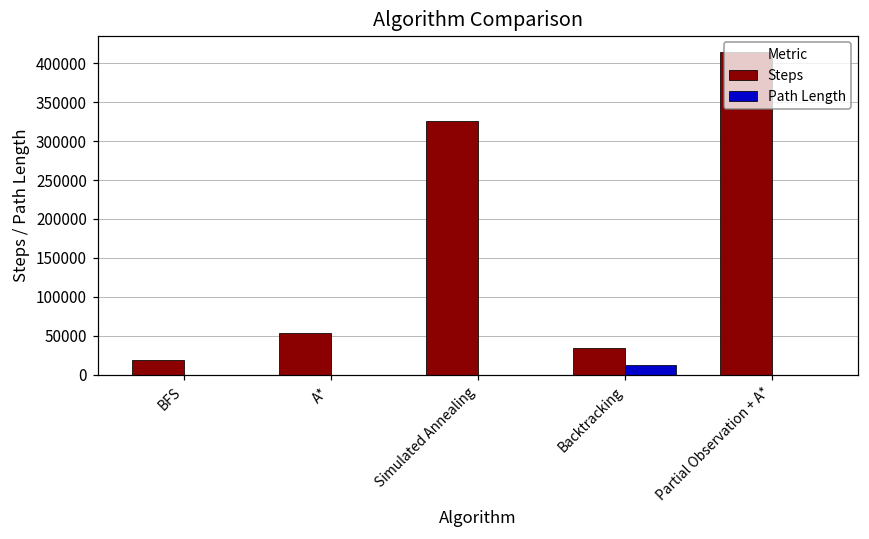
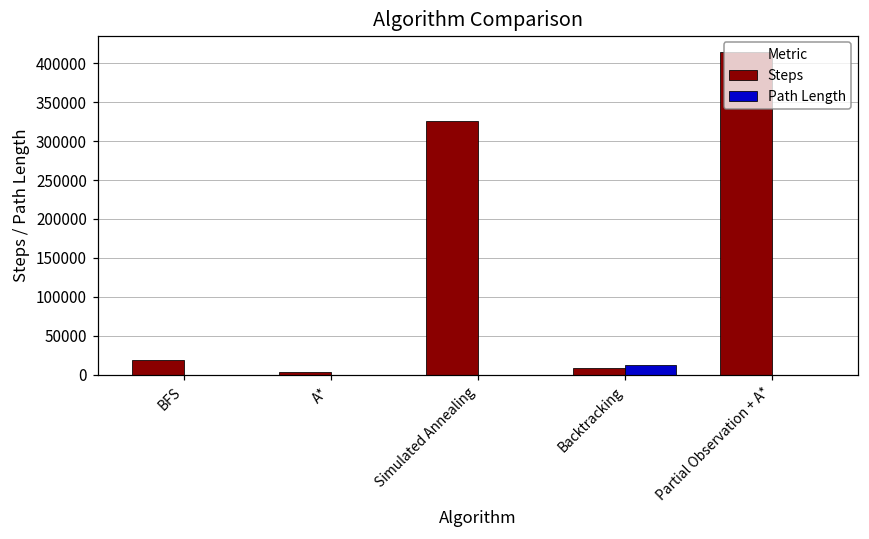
  {
    "Steps": {
      "BFS": 20000,
-     "A*": 50000,
+     "A*": 0,
      "Simulated Annealing": 330000,
-     "Backtracking": 30000
+     "Backtracking": 10000
    },
    "Path Length": {
      "Backtracking": 10000
    }
  }
